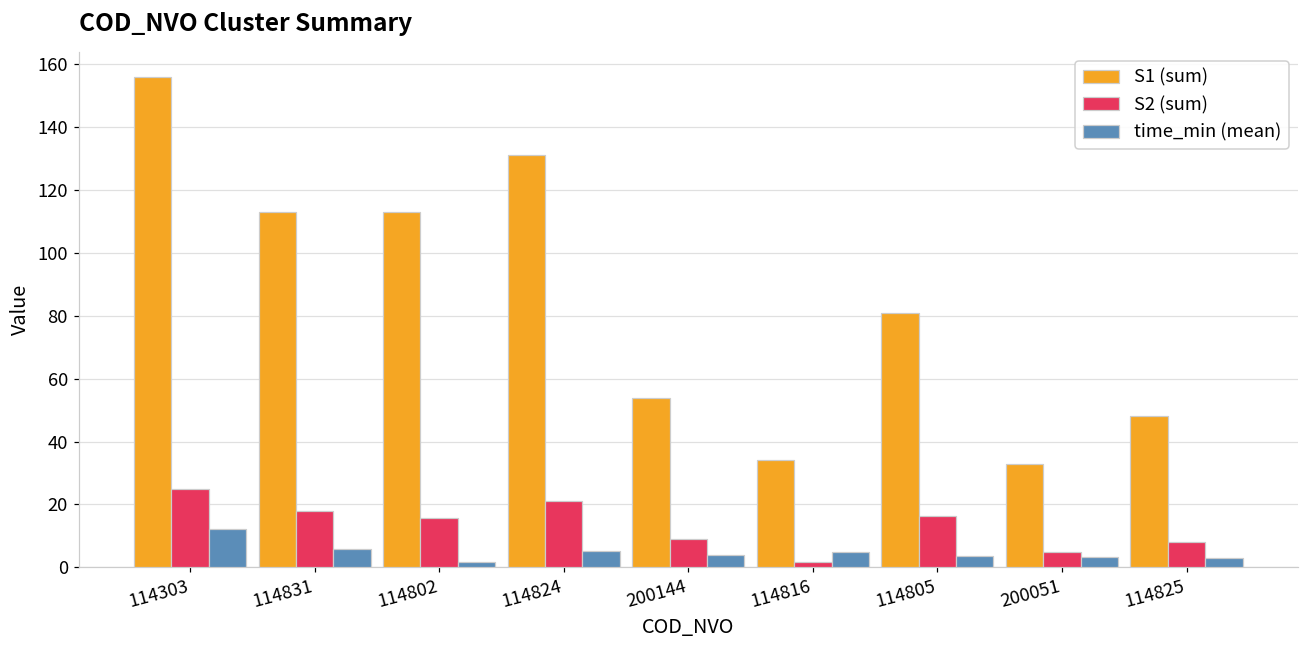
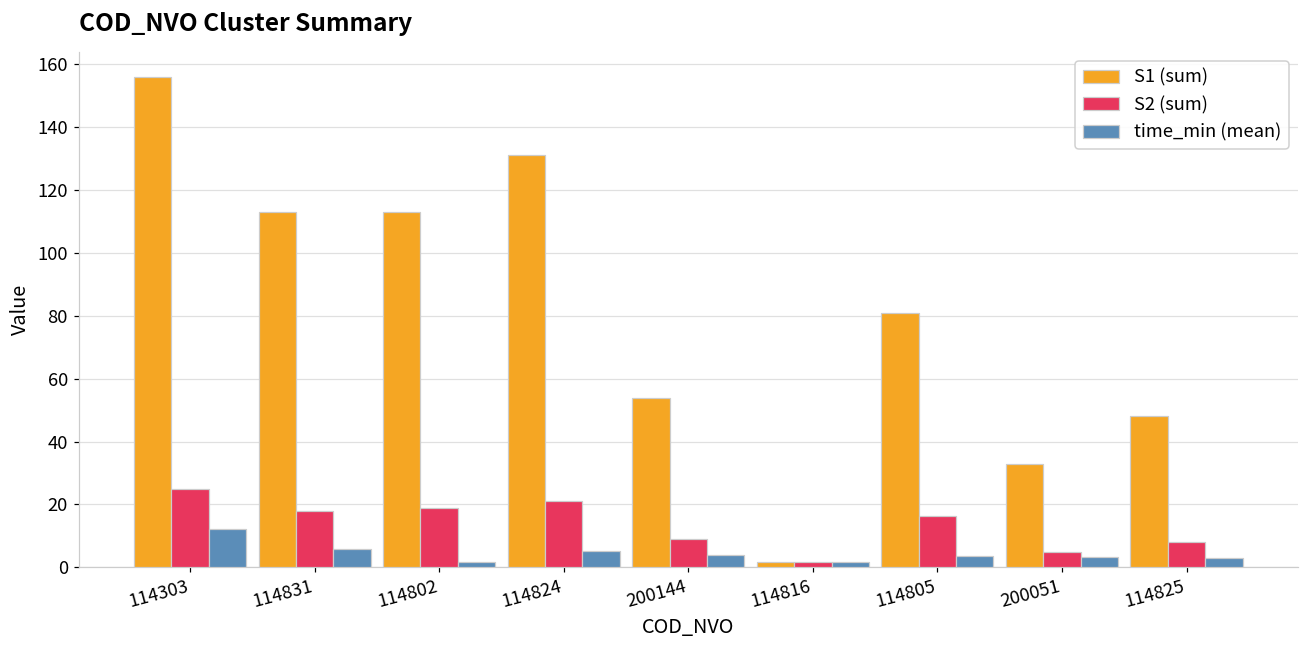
  {
    "S1 (sum)": {
      "114303": 156,
      "114831": 113,
      "114802": 113,
      "114824": 131,
      "200144": 54,
-     "114816": 34,
+     "114816": 2,
      "114805": 81,
      "200051": 33,
      "114825": 48
    },
    "S2 (sum)": {
      "114303": 25,
      "114831": 18,
-     "114802": 16,
+     "114802": 19,
      "114824": 21,
      "200144": 9,
      "114816": 2,
      "114805": 16,
      "200051": 5,
      "114825": 8
    },
    "time_min (mean)": {
      "114303": 12,
      "114831": 6,
      "114802": 2,
      "114824": 5,
      "200144": 4,
-     "114816": 5,
+     "114816": 2,
      "114805": 4,
      "200051": 3,
      "114825": 3
    }
  }
